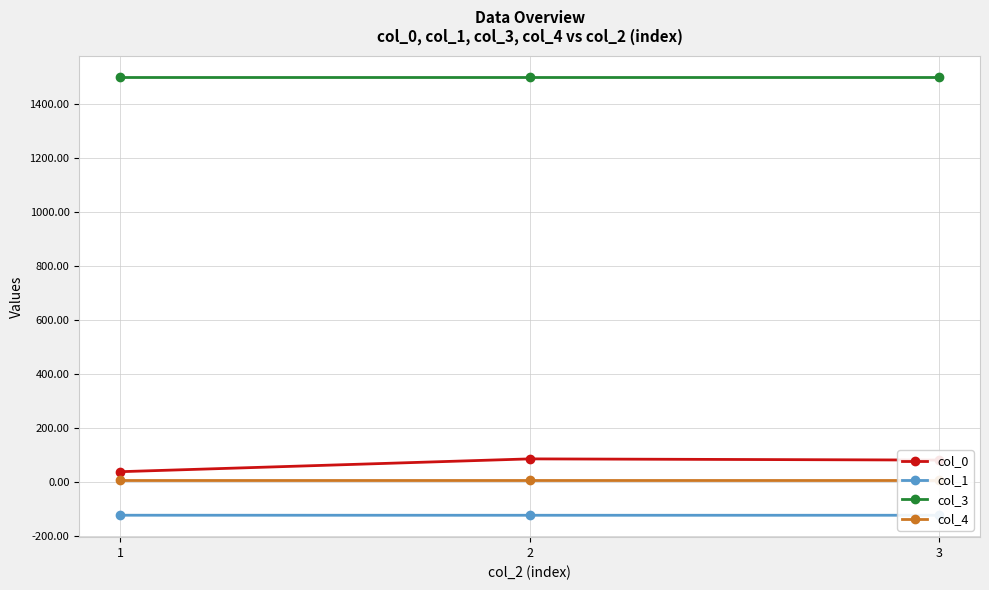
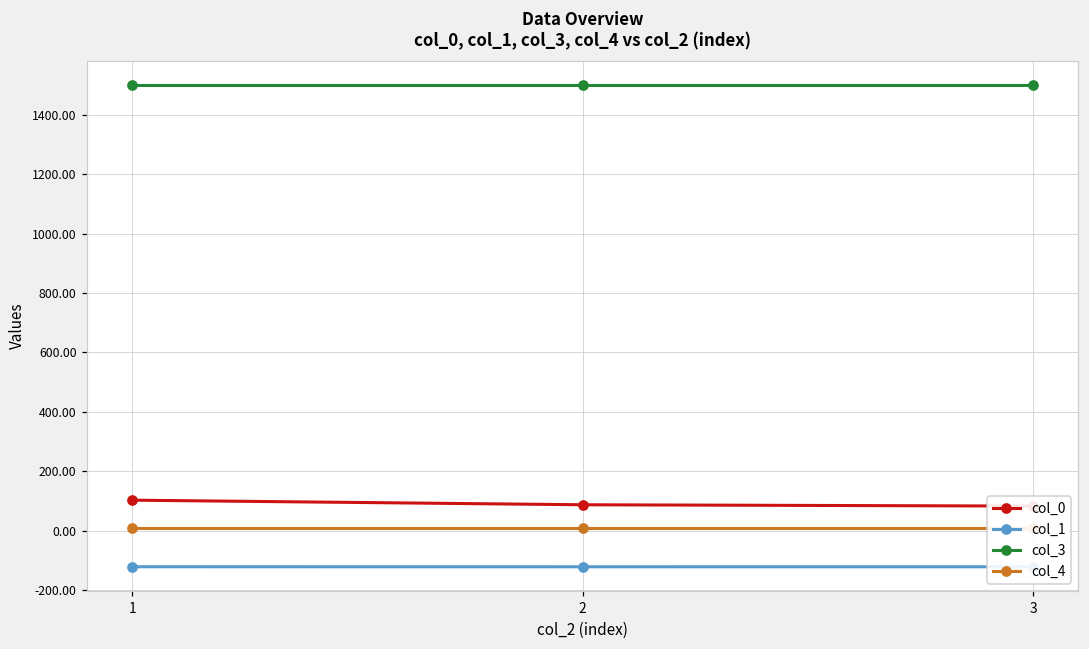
  {
    "col_0": {
-     "1": 40,
+     "1": 100,
      "2": 90
    },
    "col_1": {
      "1": -120,
      "2": -120
    },
    "col_3": {
      "1": 1500,
      "2": 1500,
      "3": 1500
    },
    "col_4": {
      "1": 10,
      "2": 10
    }
  }
